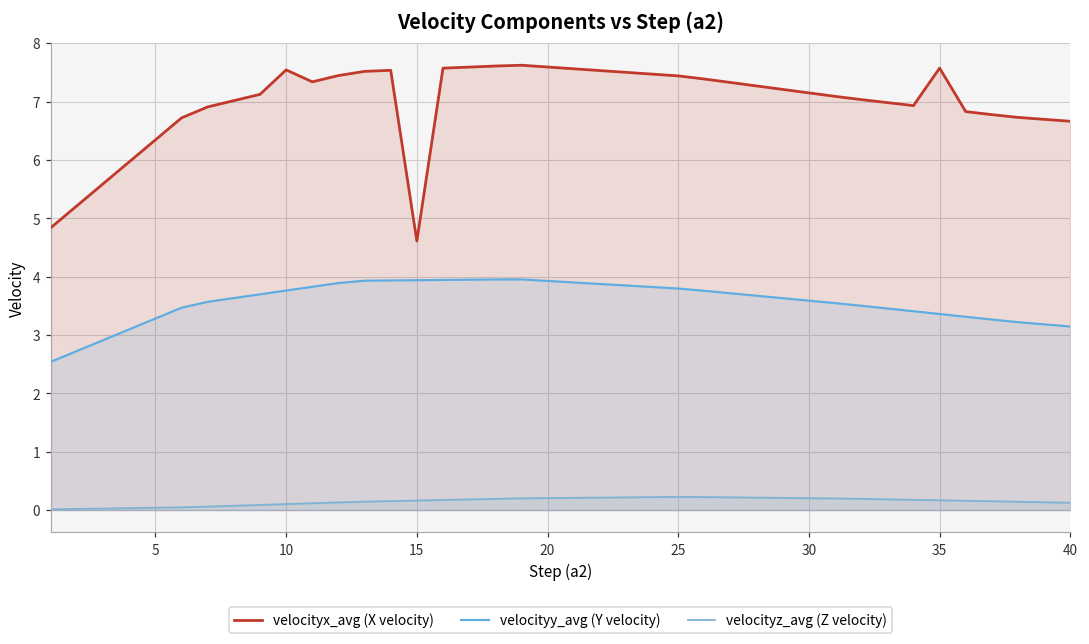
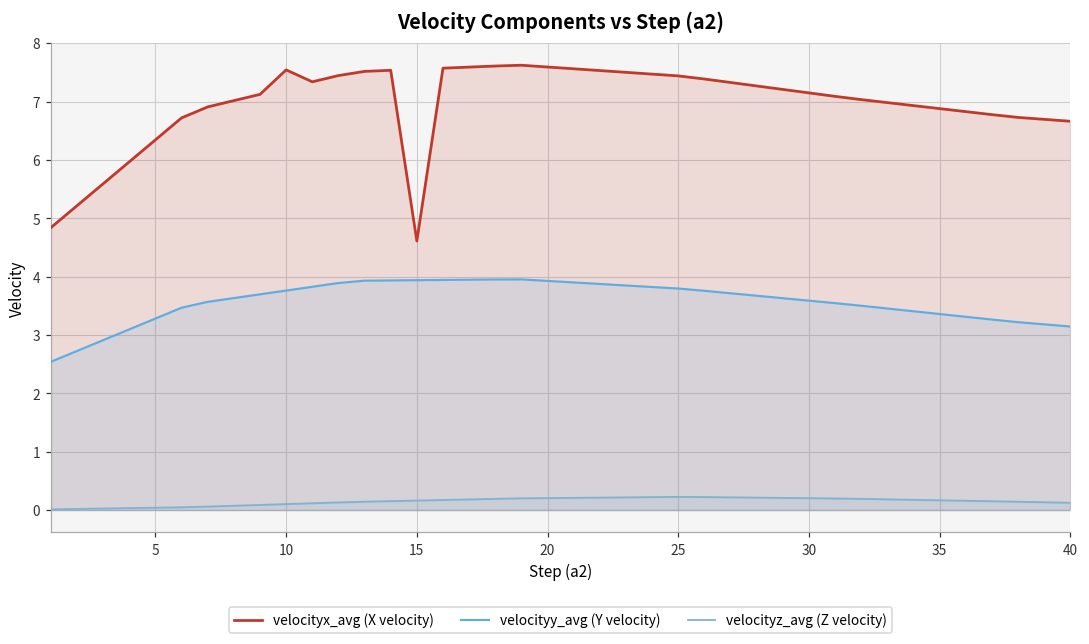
  {
    "velocityx_avg (X velocity)": {
      "5": 6.3,
      "10": 7.5,
      "15": 4.6,
      "20": 7.6,
      "25": 7.4,
      "30": 7.1,
-     "35": 7.6,
+     "35": 6.9,
      "40": 6.7
    }
  }
